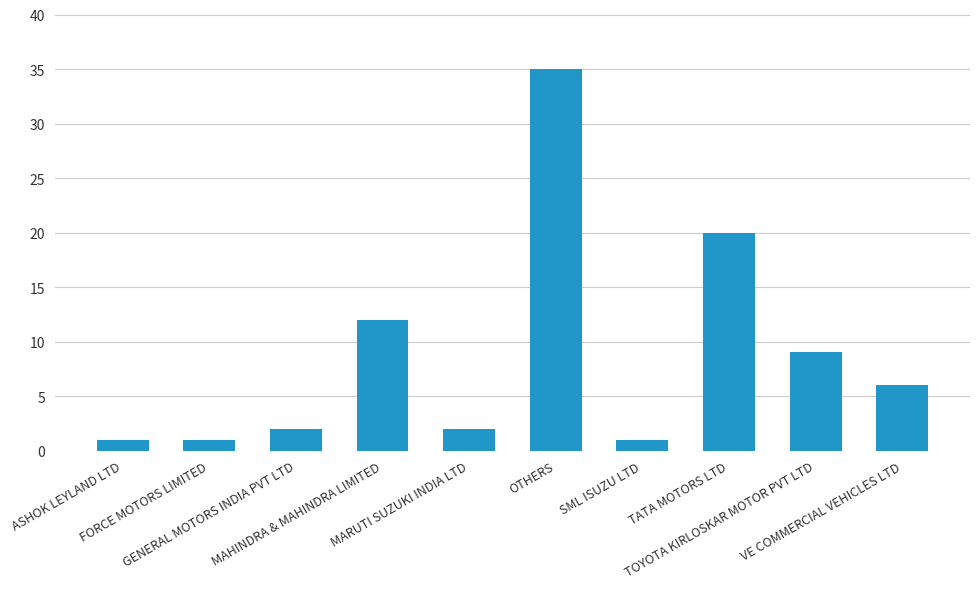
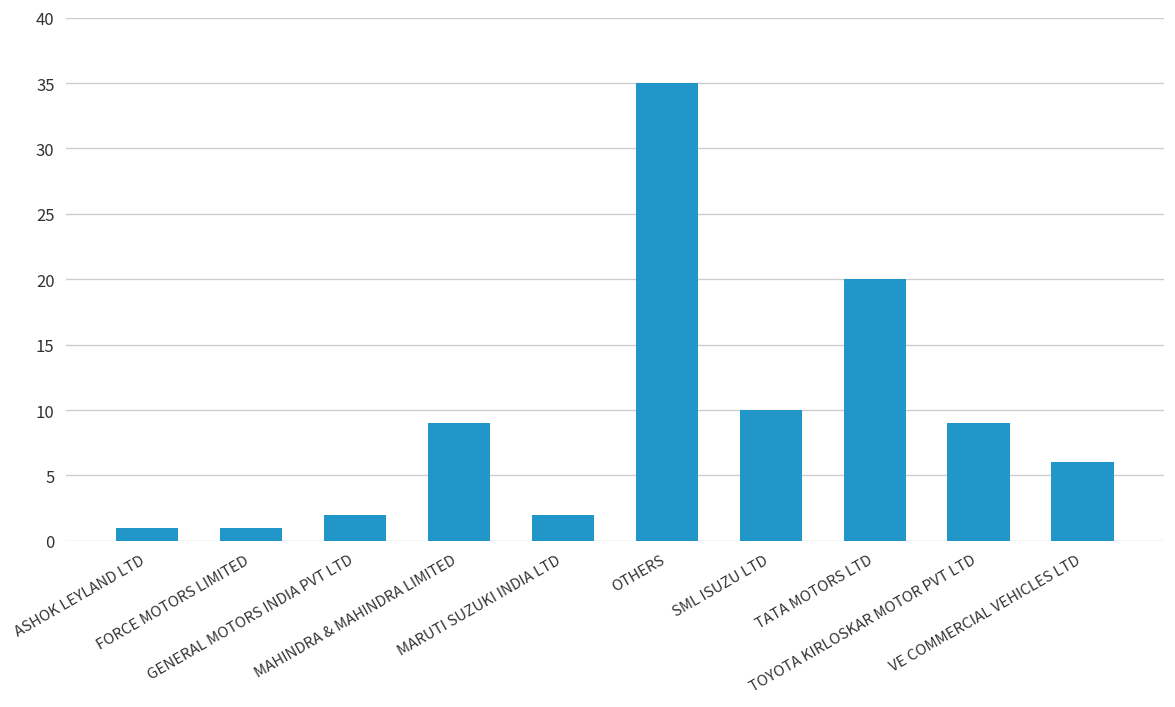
  {
    "ASHOK LEYLAND LTD": 1,
    "FORCE MOTORS LIMITED": 1,
    "GENERAL MOTORS INDIA PVT LTD": 2,
-   "MAHINDRA & MAHINDRA LIMITED": 12,
+   "MAHINDRA & MAHINDRA LIMITED": 9,
    "MARUTI SUZUKI INDIA LTD": 2,
    "OTHERS": 35,
-   "SML ISUZU LTD": 1,
+   "SML ISUZU LTD": 10,
    "TATA MOTORS LTD": 20,
    "TOYOTA KIRLOSKAR MOTOR PVT LTD": 9,
    "VE COMMERCIAL VEHICLES LTD": 6
  }
